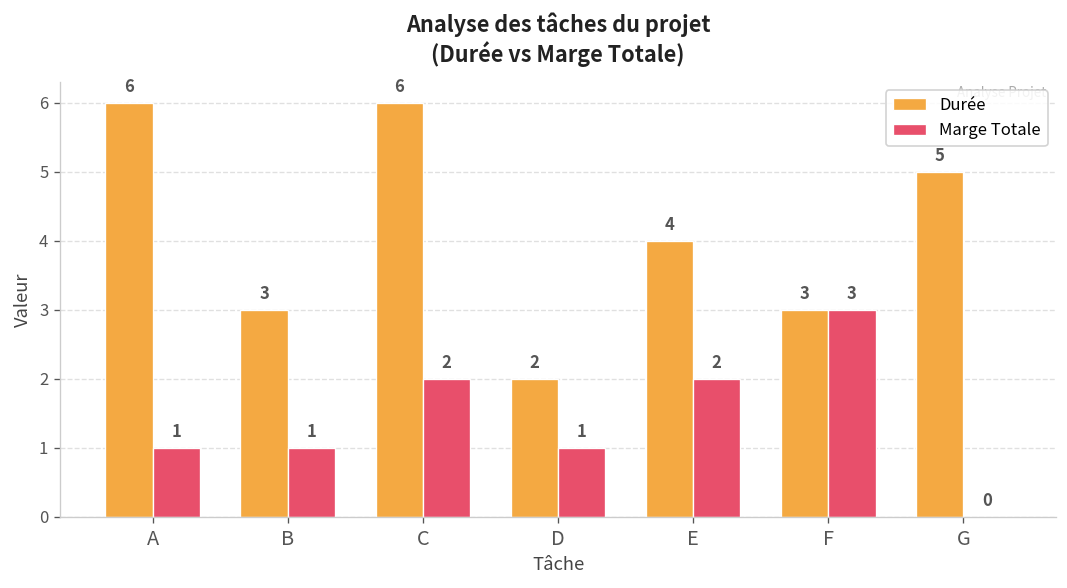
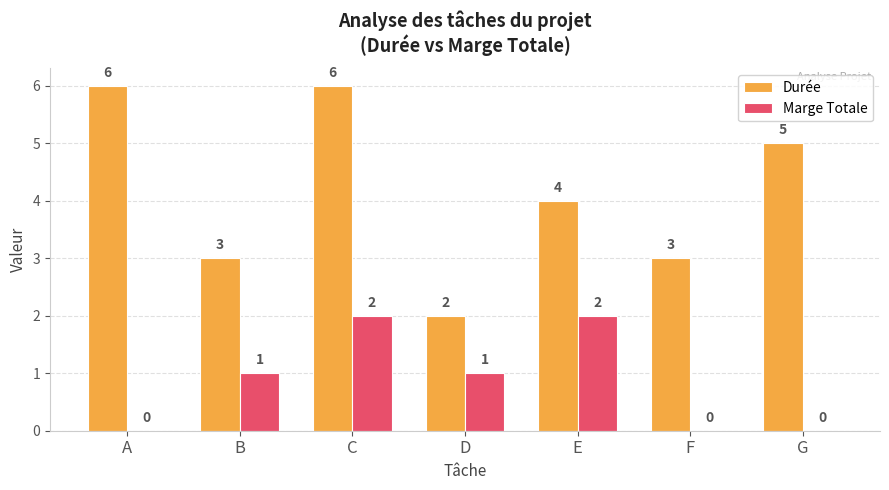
  {
    "Durée": {
      "A": 6,
      "B": 3,
      "C": 6,
      "D": 2,
      "E": 4,
      "F": 3,
      "G": 5
    },
    "Marge Totale": {
-     "A": 1,
+     "A": 0,
      "B": 1,
      "C": 2,
      "D": 1,
      "E": 2,
-     "F": 3,
+     "F": 0,
      "G": 0
    }
  }
